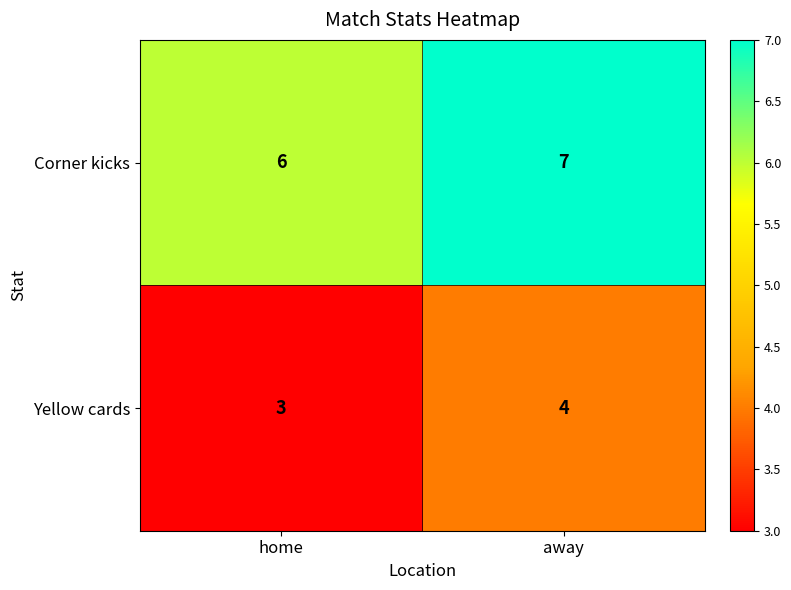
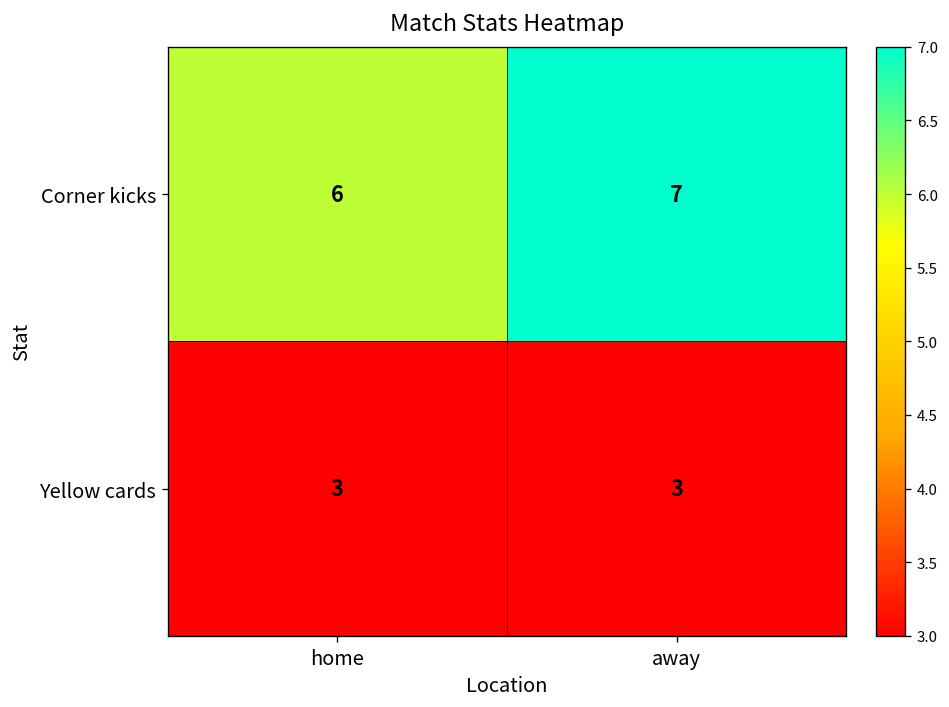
  {
    "Corner kicks": {
      "home": 6,
      "away": 7
    },
    "Yellow cards": {
      "home": 3,
-     "away": 4
+     "away": 3
    }
  }
